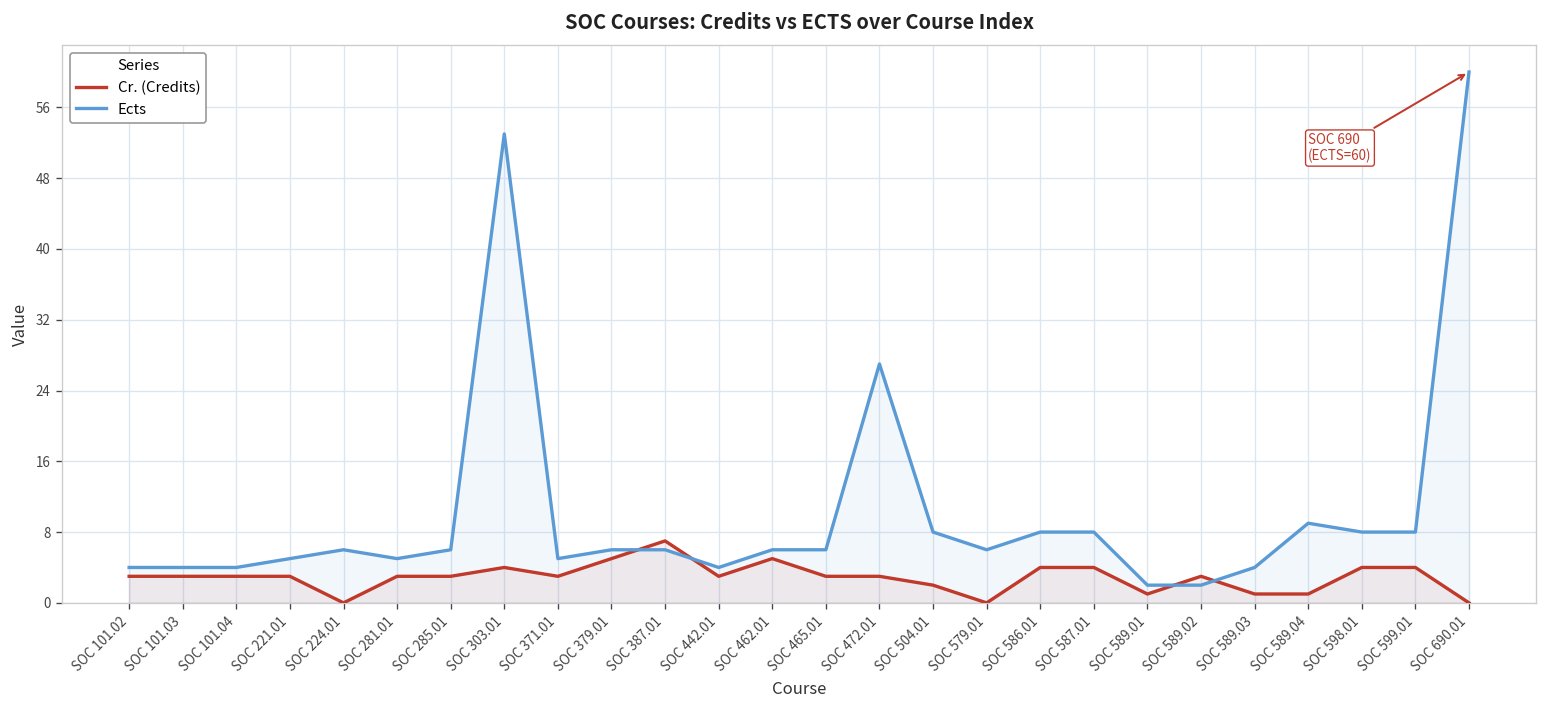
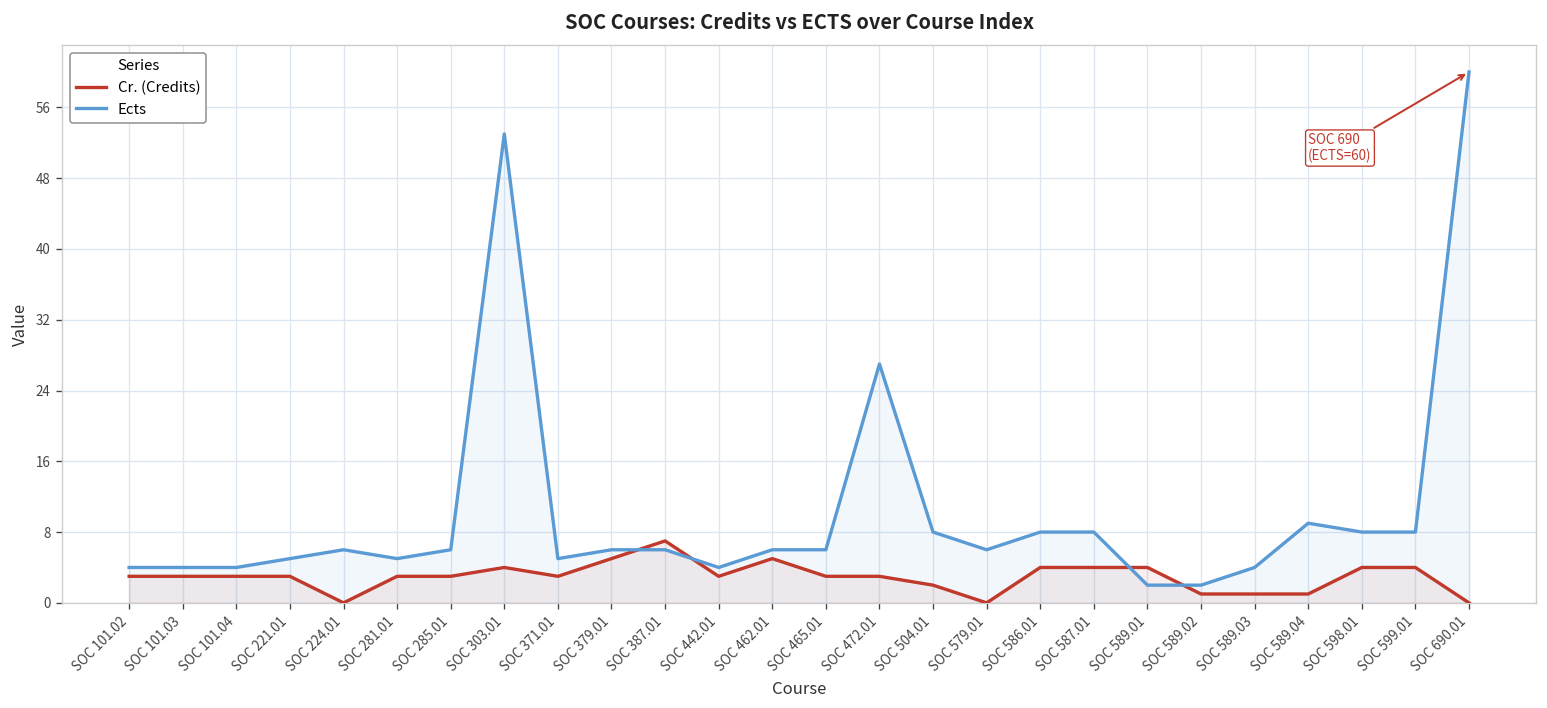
  {
    "Cr. (Credits)": {
      "SOC 101.02": 3,
      "SOC 101.03": 3,
      "SOC 101.04": 3,
      "SOC 221.01": 3,
      "SOC 224.01": 0,
      "SOC 281.01": 3,
      "SOC 285.01": 3,
      "SOC 303.01": 4,
      "SOC 371.01": 3,
      "SOC 379.01": 5,
      "SOC 387.01": 7,
      "SOC 442.01": 3,
      "SOC 462.01": 5,
      "SOC 465.01": 3,
      "SOC 472.01": 3,
      "SOC 504.01": 2,
      "SOC 579.01": 0,
      "SOC 586.01": 4,
      "SOC 587.01": 4,
-     "SOC 589.01": 1,
-     "SOC 589.02": 3,
+     "SOC 589.01": 4,
+     "SOC 589.02": 1,
      "SOC 589.03": 1,
      "SOC 589.04": 1,
      "SOC 598.01": 4,
      "SOC 599.01": 4,
      "SOC 690.01": 0
    },
    "Ects": {
      "SOC 101.02": 4,
      "SOC 101.03": 4,
      "SOC 101.04": 4,
      "SOC 221.01": 5,
      "SOC 224.01": 6,
      "SOC 281.01": 5,
      "SOC 285.01": 6,
      "SOC 303.01": 53,
      "SOC 371.01": 5,
      "SOC 379.01": 6,
      "SOC 387.01": 6,
      "SOC 442.01": 4,
      "SOC 462.01": 6,
      "SOC 465.01": 6,
      "SOC 472.01": 27,
      "SOC 504.01": 8,
      "SOC 579.01": 6,
      "SOC 586.01": 8,
      "SOC 587.01": 8,
      "SOC 589.01": 2,
      "SOC 589.02": 2,
      "SOC 589.03": 4,
      "SOC 589.04": 9,
      "SOC 598.01": 8,
      "SOC 599.01": 8
    }
  }
